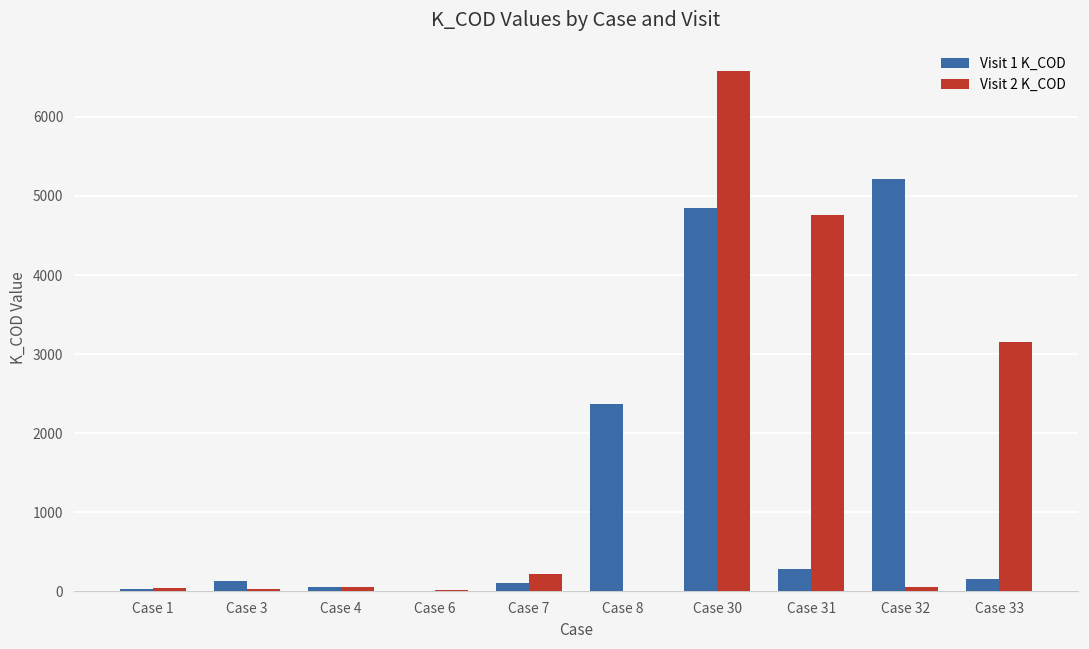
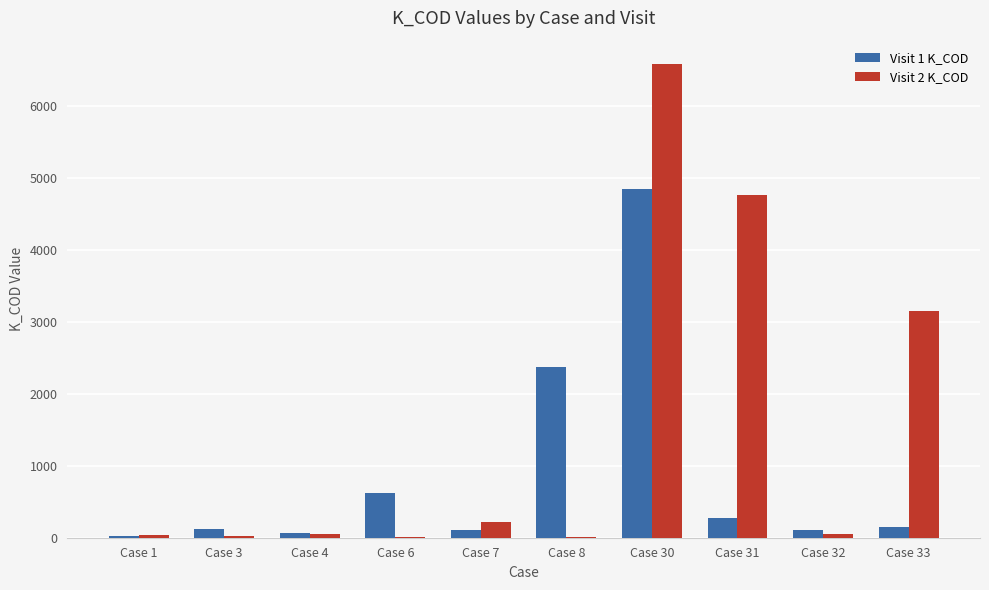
  {
    "Visit 1 K_COD": {
      "Case 3": 100,
      "Case 4": 100,
-     "Case 6": 0,
+     "Case 6": 600,
      "Case 7": 100,
      "Case 8": 2400,
      "Case 30": 4800,
      "Case 31": 300,
-     "Case 32": 5200,
+     "Case 32": 100,
      "Case 33": 200
    },
    "Visit 2 K_COD": {
      "Case 1": 0,
      "Case 4": 100,
      "Case 7": 200,
      "Case 30": 6600,
      "Case 31": 4800,
      "Case 32": 100,
      "Case 33": 3200
    }
  }
